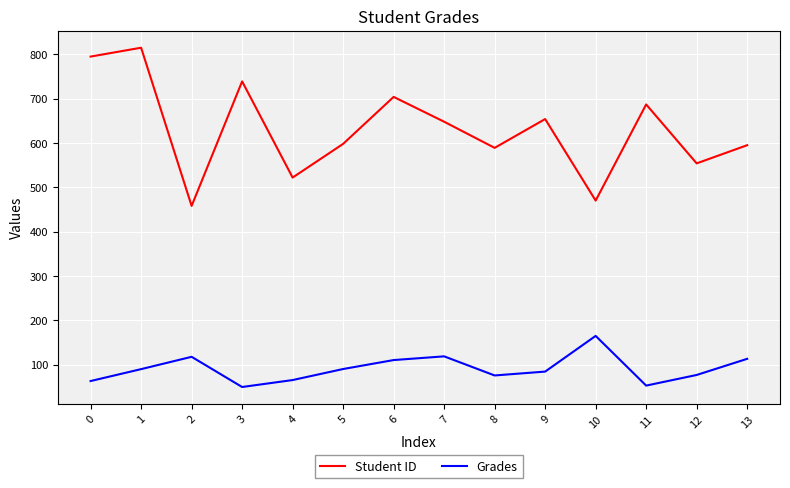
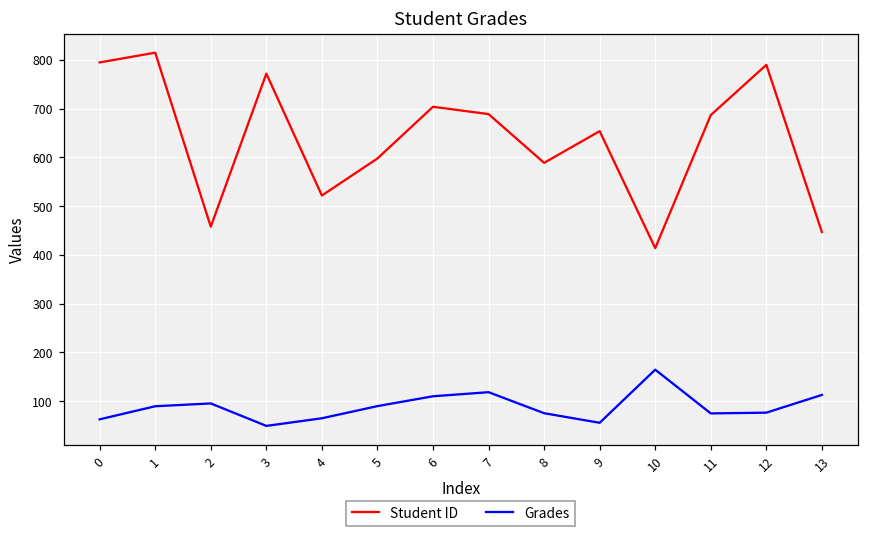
  {
    "Student ID": {
      "0": 800,
      "1": 820,
      "2": 460,
-     "3": 740,
+     "3": 770,
      "4": 520,
      "5": 600,
      "6": 700,
-     "7": 650,
+     "7": 690,
      "8": 590,
      "9": 650,
-     "10": 470,
+     "10": 410,
      "11": 690,
-     "12": 550,
-     "13": 600
+     "12": 790,
+     "13": 450
    },
    "Grades": {
      "0": 60,
      "1": 90,
-     "2": 120,
+     "2": 100,
      "3": 50,
      "4": 70,
      "5": 90,
      "6": 110,
      "7": 120,
      "8": 80,
-     "9": 80,
+     "9": 60,
      "10": 160,
-     "11": 50,
+     "11": 70,
      "12": 80,
      "13": 110
    }
  }
